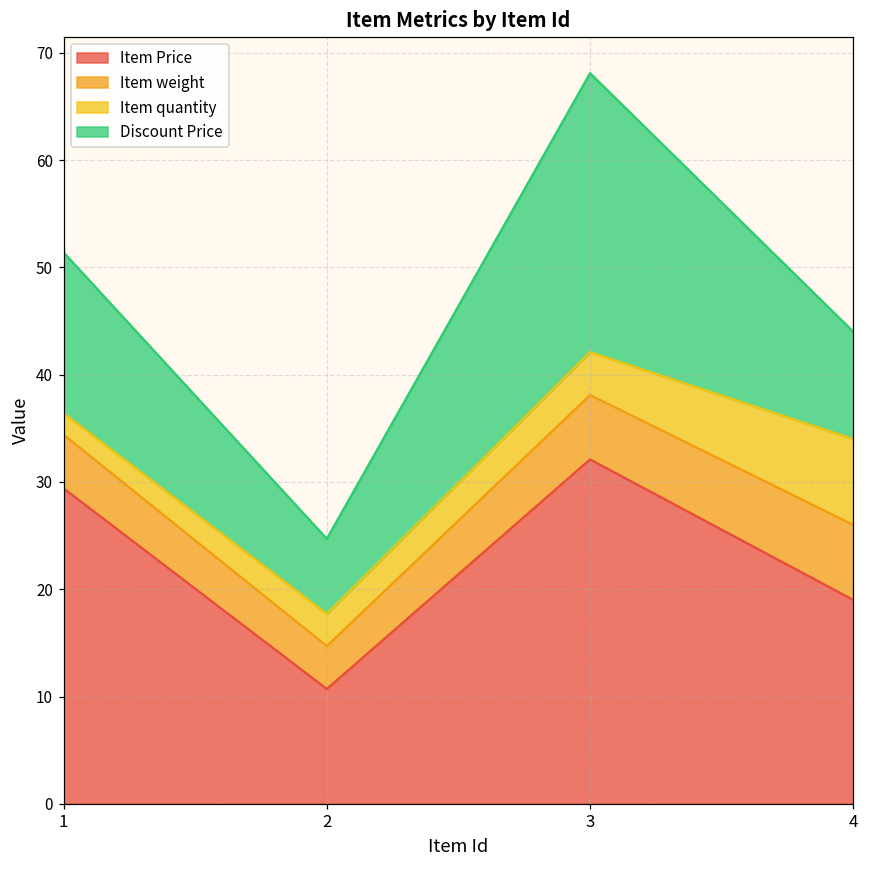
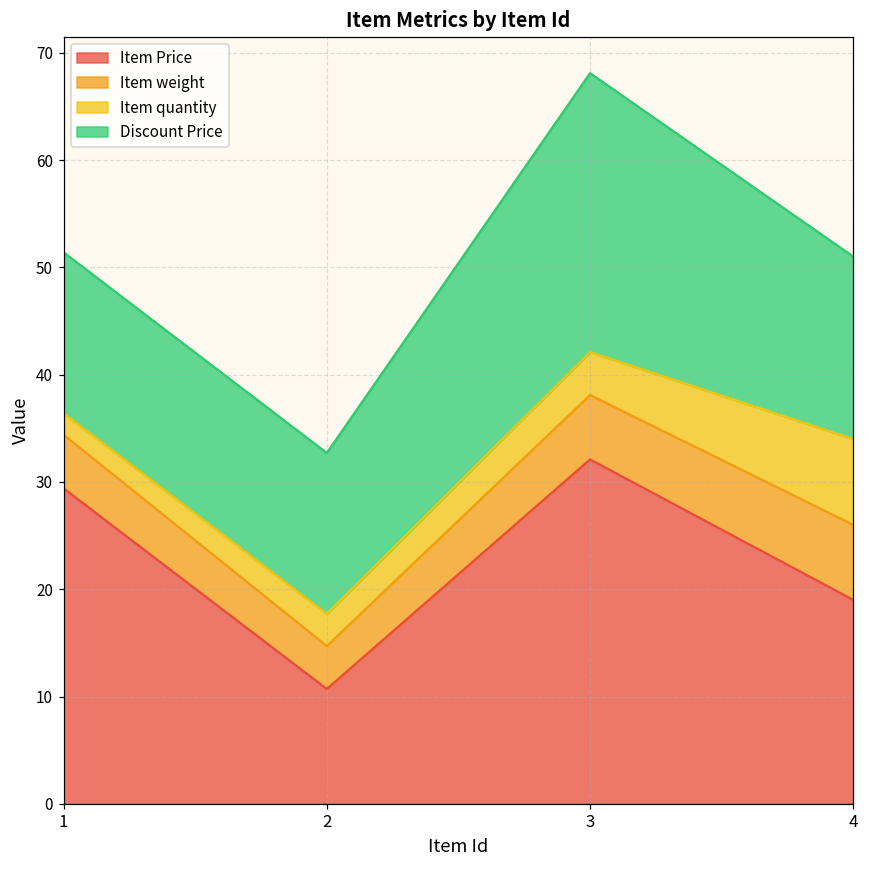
  {
    "Item Price": {
      "1": 29,
      "2": 11,
      "3": 32,
      "4": 19
    },
    "Discount Price": {
      "1": 15,
-     "2": 7,
+     "2": 15,
      "3": 26,
-     "4": 10
+     "4": 17
    }
  }
